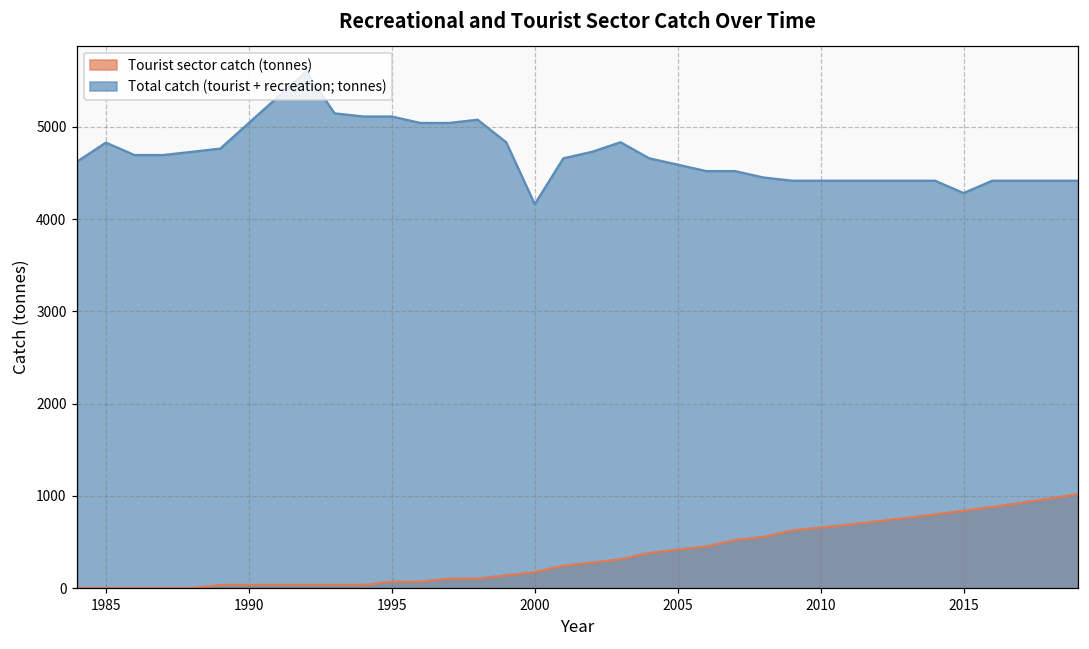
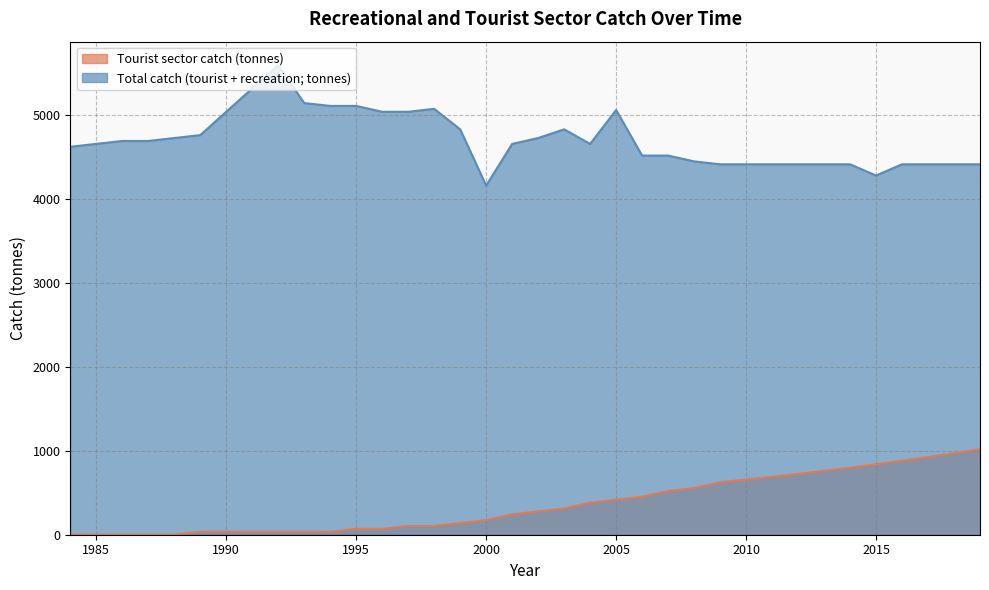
  {
    "Tourist sector catch (tonnes)": {
      "1985": 0,
      "1990": 0,
      "1995": 100,
      "2000": 200,
      "2005": 400,
      "2010": 700,
      "2015": 800
    },
    "Total catch (tourist + recreation; tonnes)": {
-     "1985": 4800,
+     "1985": 4700,
      "1990": 5000,
      "1995": 5100,
      "2000": 4200,
-     "2005": 4600,
+     "2005": 5100,
      "2010": 4400,
      "2015": 4300
    }
  }
